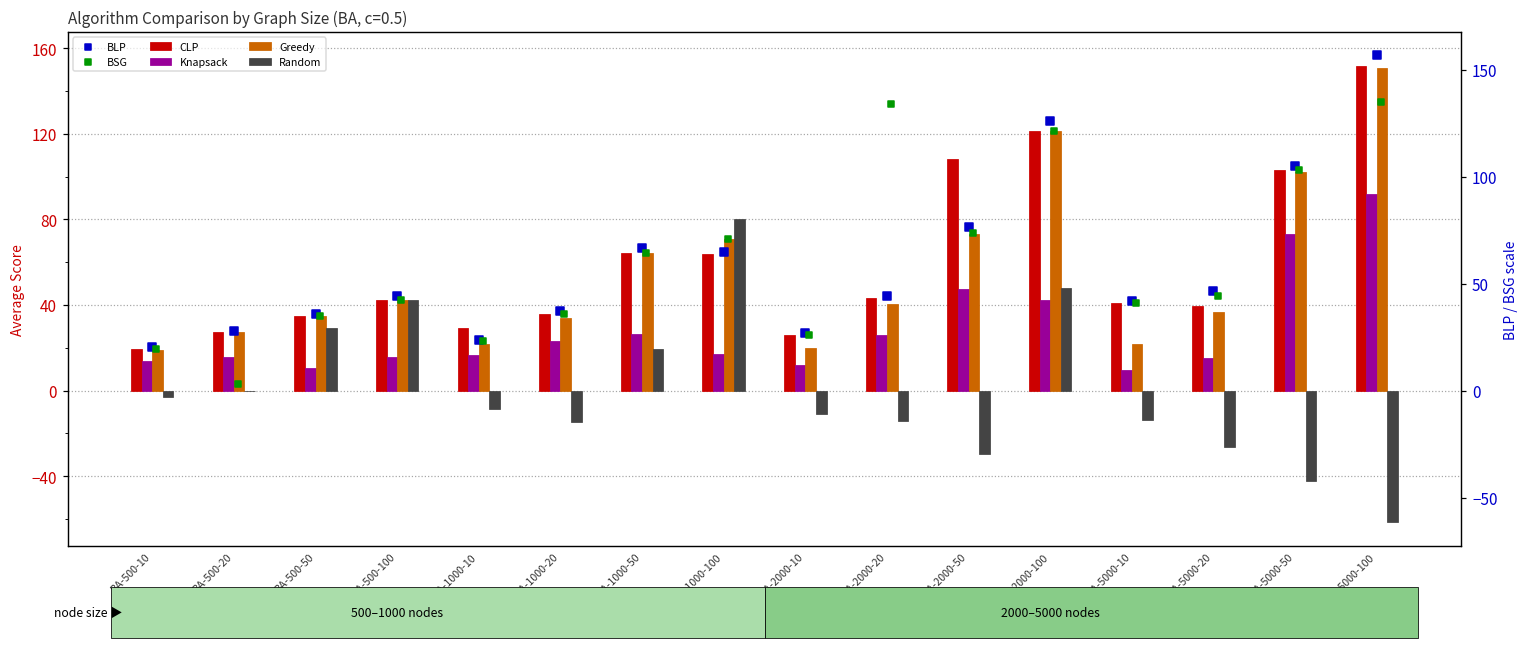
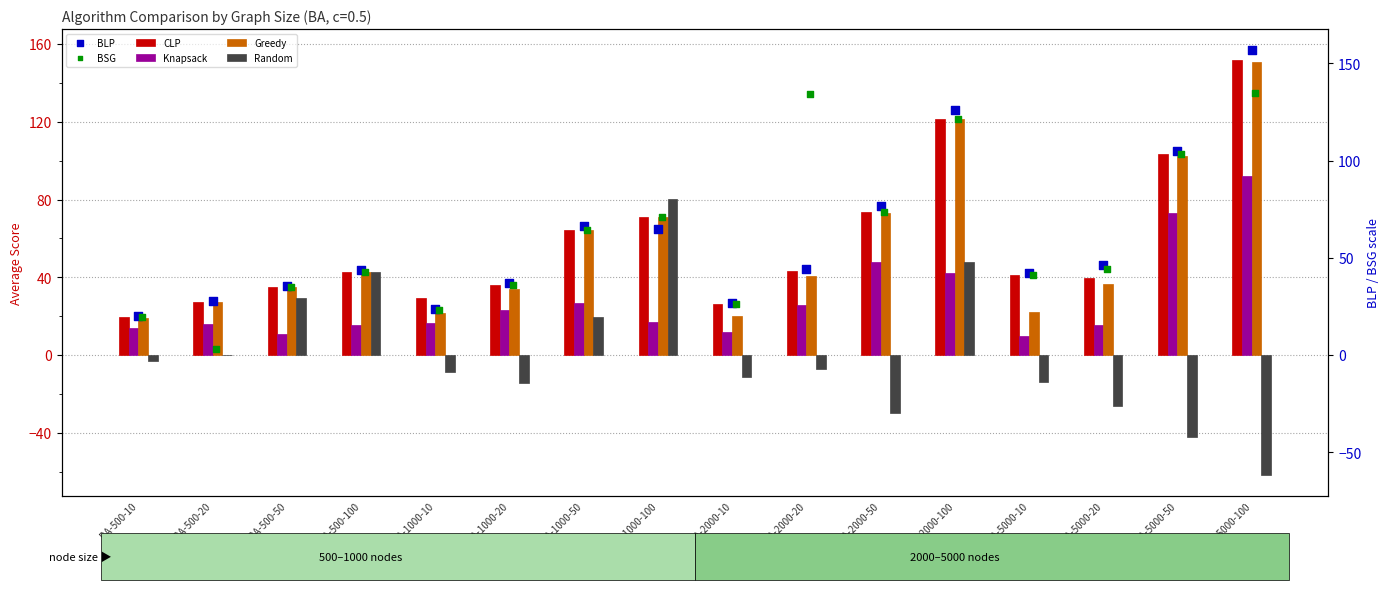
  {
    "CLP": {
      "BA-500-10": 19,
      "BA-500-20": 27,
      "BA-500-50": 35,
      "BA-500-100": 42,
      "BA-1000-10": 29,
      "BA-1000-20": 36,
      "BA-1000-50": 64,
-     "BA-1000-100": 64,
+     "BA-1000-100": 71,
      "BA-2000-10": 26,
      "BA-2000-20": 43,
-     "BA-2000-50": 108,
+     "BA-2000-50": 74,
      "BA-2000-100": 121,
      "BA-5000-10": 41,
      "BA-5000-20": 40,
      "BA-5000-50": 103,
      "BA-5000-100": 152
    },
    "Knapsack": {
      "BA-500-10": 14,
      "BA-500-20": 16,
      "BA-500-50": 11,
      "BA-500-100": 16,
      "BA-1000-10": 17,
      "BA-1000-20": 23,
      "BA-1000-50": 27,
      "BA-1000-100": 17,
      "BA-2000-10": 12,
      "BA-2000-20": 26,
      "BA-2000-50": 48,
      "BA-2000-100": 42,
      "BA-5000-10": 10,
      "BA-5000-20": 15,
      "BA-5000-50": 73,
      "BA-5000-100": 92
    },
    "Greedy": {
      "BA-500-10": 19,
      "BA-500-20": 27,
      "BA-500-50": 35,
      "BA-500-100": 42,
      "BA-1000-10": 22,
      "BA-1000-20": 34,
      "BA-1000-50": 64,
      "BA-1000-100": 71,
      "BA-2000-10": 20,
      "BA-2000-20": 41,
      "BA-2000-50": 73,
      "BA-2000-100": 121,
      "BA-5000-10": 22,
      "BA-5000-20": 37,
      "BA-5000-50": 102,
      "BA-5000-100": 151
    },
    "Random": {
      "BA-500-10": -3,
      "BA-500-50": 29,
      "BA-500-100": 42,
      "BA-1000-10": -9,
      "BA-1000-20": -15,
      "BA-1000-50": 19,
      "BA-1000-100": 80,
      "BA-2000-10": -11,
-     "BA-2000-20": -14,
+     "BA-2000-20": -7,
      "BA-2000-50": -30,
      "BA-2000-100": 48,
      "BA-5000-10": -14,
      "BA-5000-20": -26,
      "BA-5000-50": -42,
      "BA-5000-100": -62
    }
  }
